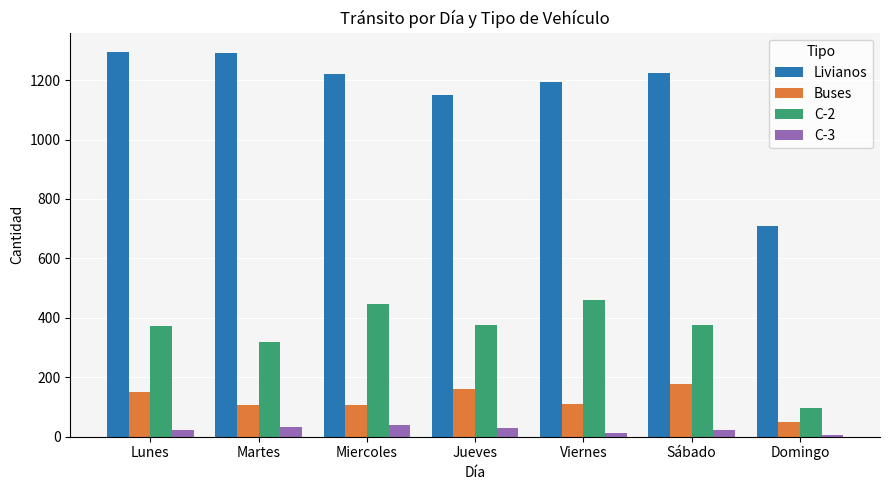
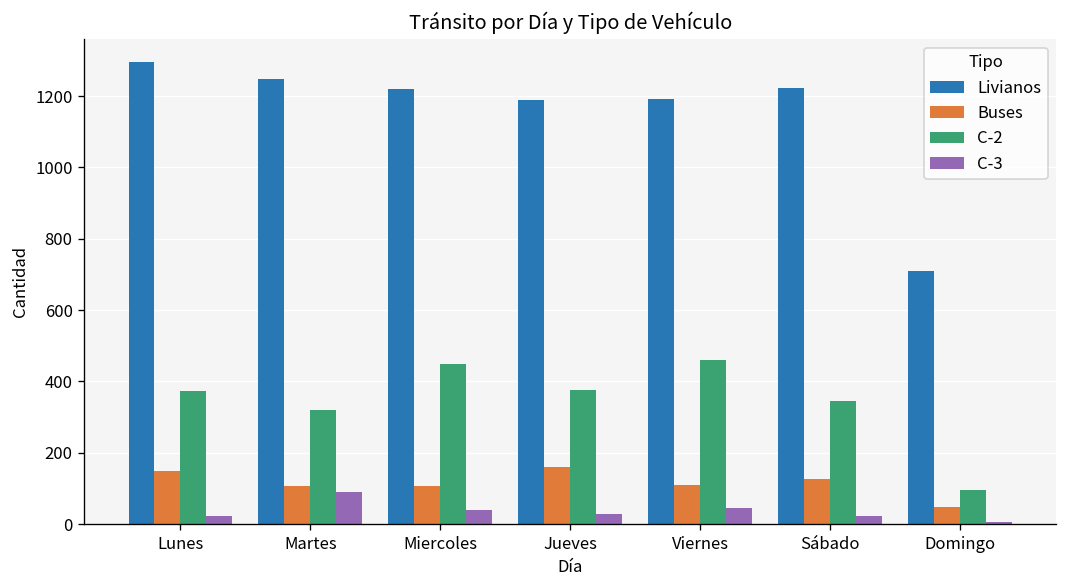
  {
    "Livianos": {
      "Lunes": 1300,
-     "Martes": 1290,
+     "Martes": 1250,
      "Miercoles": 1220,
-     "Jueves": 1150,
+     "Jueves": 1190,
      "Viernes": 1190,
      "Sábado": 1220,
      "Domingo": 710
    },
    "Buses": {
      "Lunes": 150,
      "Martes": 110,
      "Miercoles": 110,
      "Jueves": 160,
      "Viernes": 110,
-     "Sábado": 180,
+     "Sábado": 130,
      "Domingo": 50
    },
    "C-2": {
      "Lunes": 370,
      "Martes": 320,
      "Miercoles": 450,
      "Jueves": 380,
      "Viernes": 460,
-     "Sábado": 380,
+     "Sábado": 350,
      "Domingo": 100
    },
    "C-3": {
      "Lunes": 20,
-     "Martes": 30,
+     "Martes": 90,
      "Miercoles": 40,
      "Jueves": 30,
-     "Viernes": 10,
+     "Viernes": 40,
      "Sábado": 20
    }
  }
